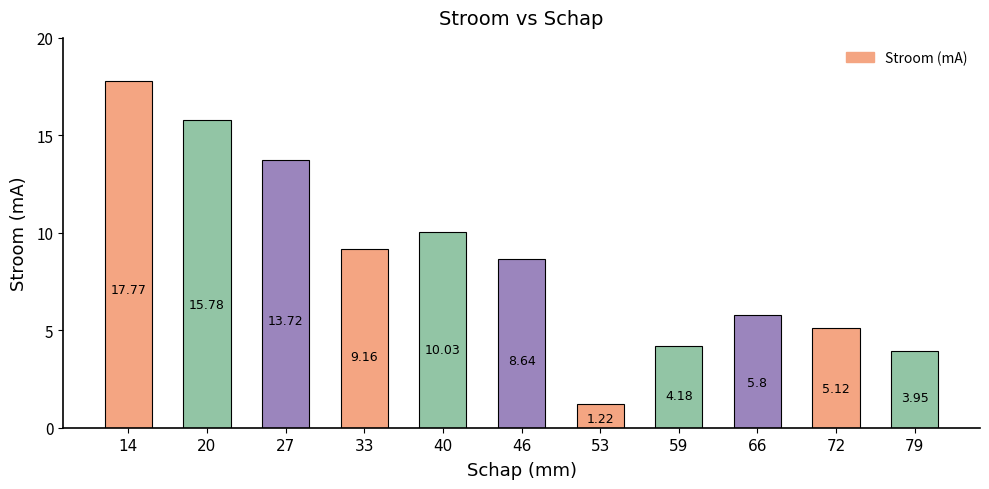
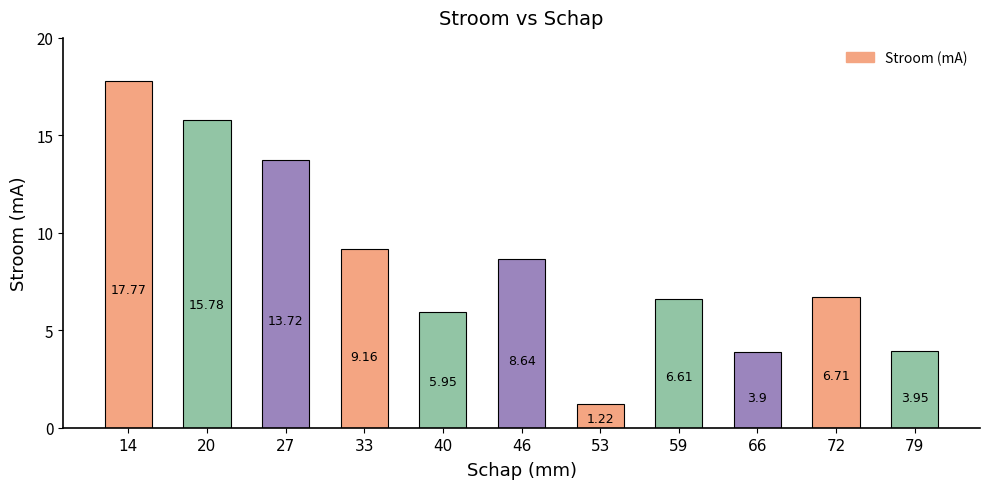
  {
    "14": 17.77,
    "20": 15.78,
    "27": 13.72,
    "33": 9.16,
-   "40": 10.03,
+   "40": 5.95,
    "46": 8.64,
    "53": 1.22,
-   "59": 4.18,
-   "66": 5.8,
-   "72": 5.12,
+   "59": 6.61,
+   "66": 3.9,
+   "72": 6.71,
    "79": 3.95
  }
